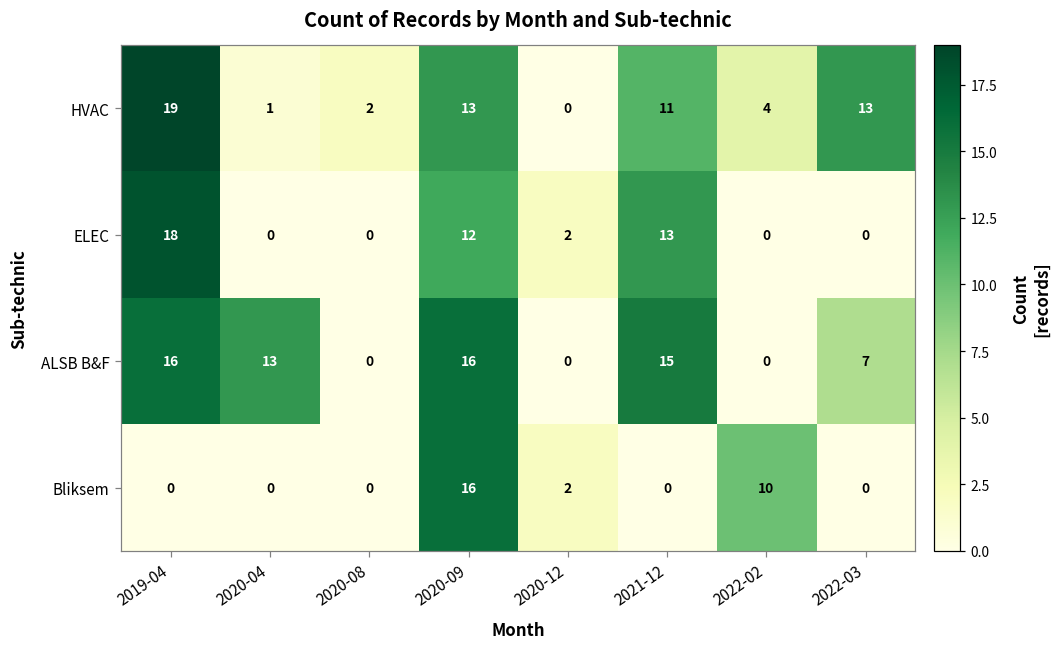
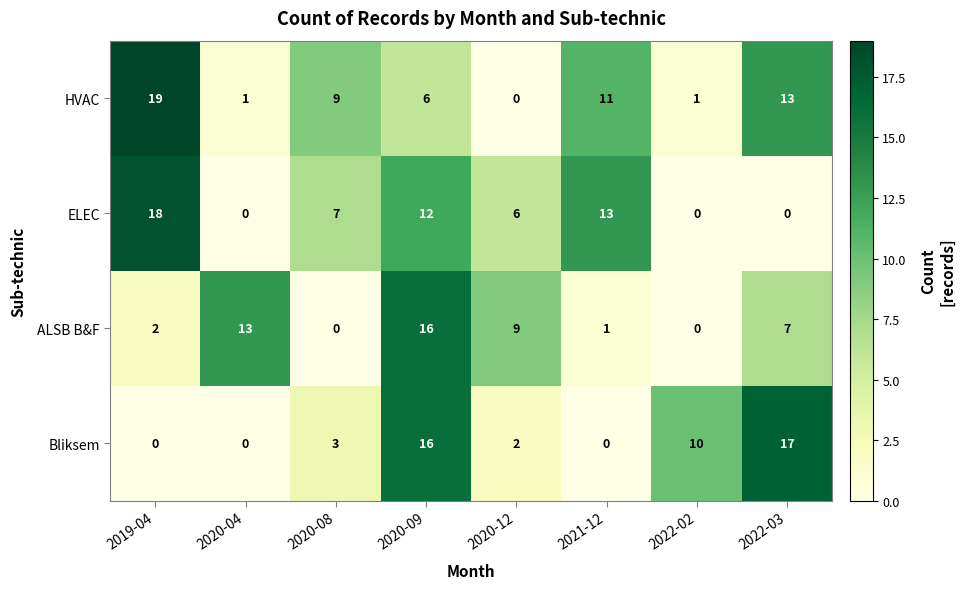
  {
    "HVAC": {
      "2019-04": 19,
      "2020-04": 1,
-     "2020-08": 2,
-     "2020-09": 13,
+     "2020-08": 9,
+     "2020-09": 6,
      "2020-12": 0,
      "2021-12": 11,
-     "2022-02": 4,
+     "2022-02": 1,
      "2022-03": 13
    },
    "ELEC": {
      "2019-04": 18,
      "2020-04": 0,
-     "2020-08": 0,
+     "2020-08": 7,
      "2020-09": 12,
-     "2020-12": 2,
+     "2020-12": 6,
      "2021-12": 13,
      "2022-02": 0,
      "2022-03": 0
    },
    "ALSB B&F": {
-     "2019-04": 16,
+     "2019-04": 2,
      "2020-04": 13,
      "2020-08": 0,
      "2020-09": 16,
-     "2020-12": 0,
-     "2021-12": 15,
+     "2020-12": 9,
+     "2021-12": 1,
      "2022-02": 0,
      "2022-03": 7
    },
    "Bliksem": {
      "2019-04": 0,
      "2020-04": 0,
-     "2020-08": 0,
+     "2020-08": 3,
      "2020-09": 16,
      "2020-12": 2,
      "2021-12": 0,
      "2022-02": 10,
-     "2022-03": 0
+     "2022-03": 17
    }
  }
